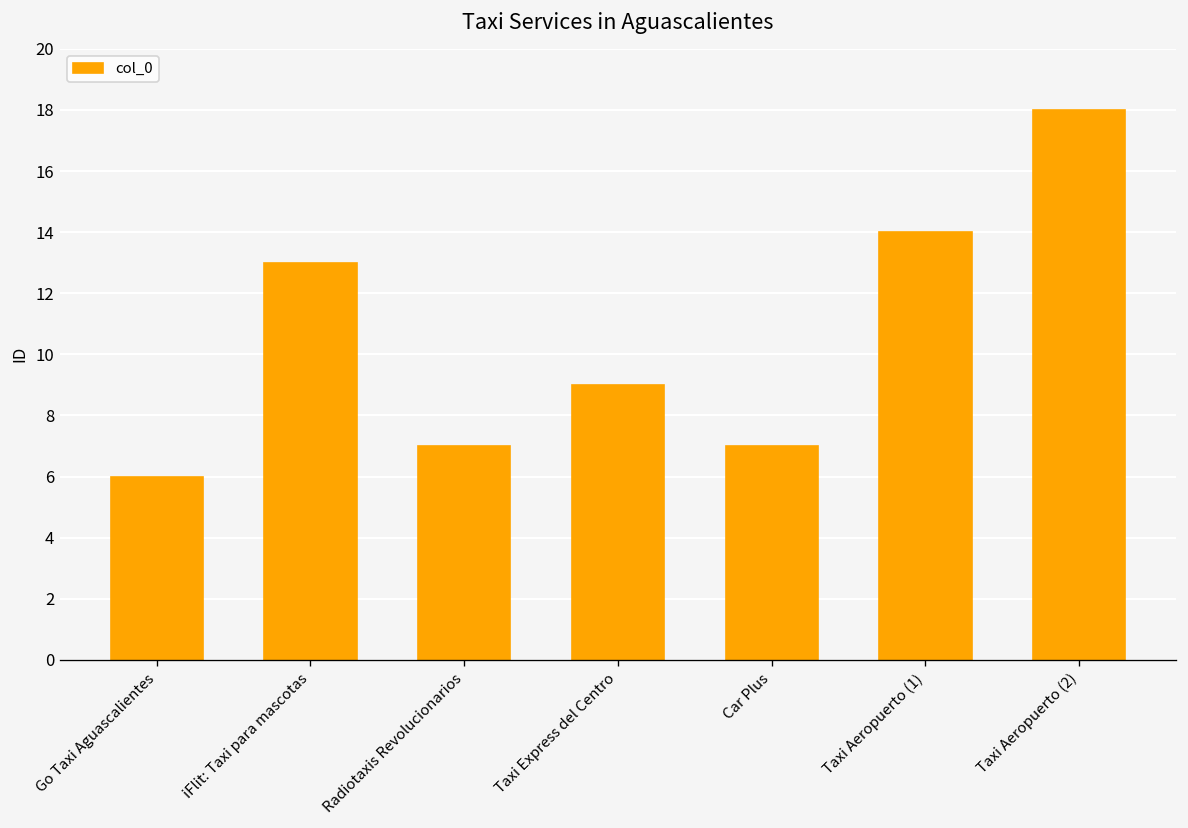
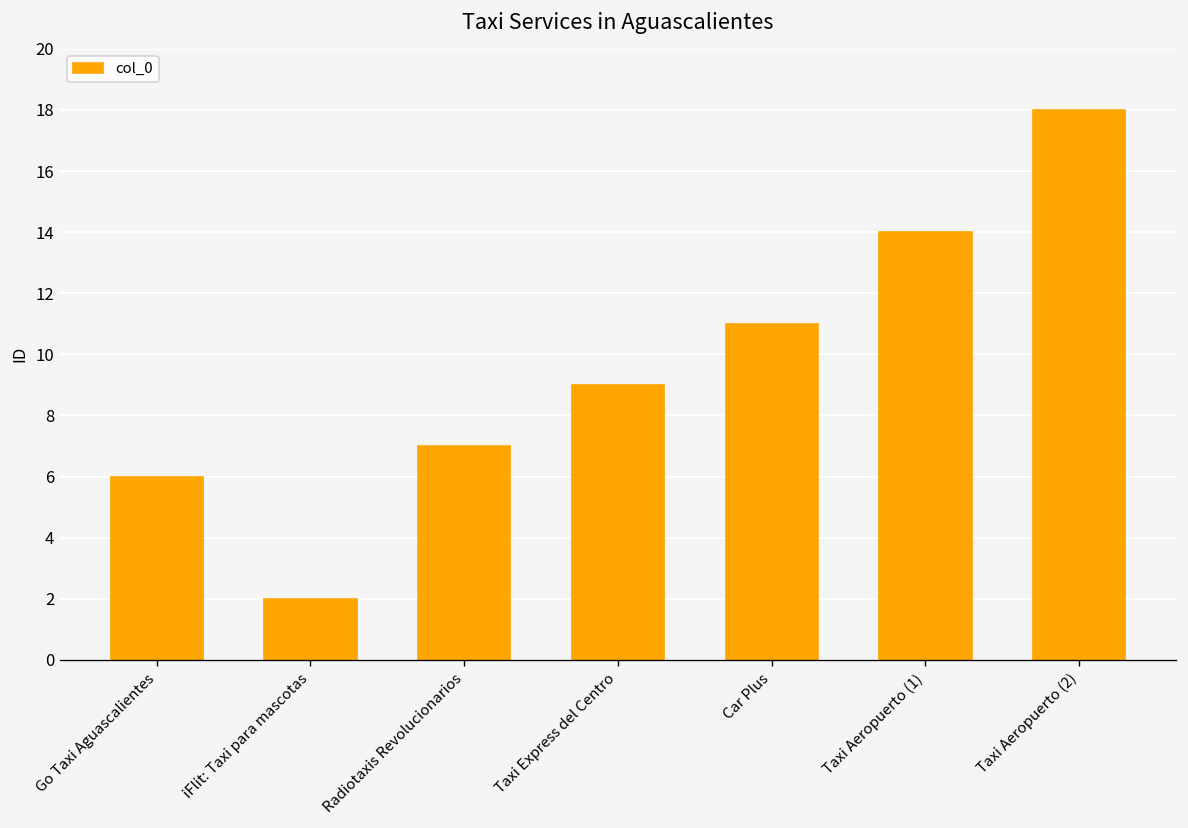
  {
    "Go Taxi Aguascalientes": 6,
-   "iFlit: Taxi para mascotas": 13,
+   "iFlit: Taxi para mascotas": 2,
    "Radiotaxis Revolucionarios": 7,
    "Taxi Express del Centro": 9,
-   "Car Plus": 7,
+   "Car Plus": 11,
    "Taxi Aeropuerto (1)": 14,
    "Taxi Aeropuerto (2)": 18
  }
